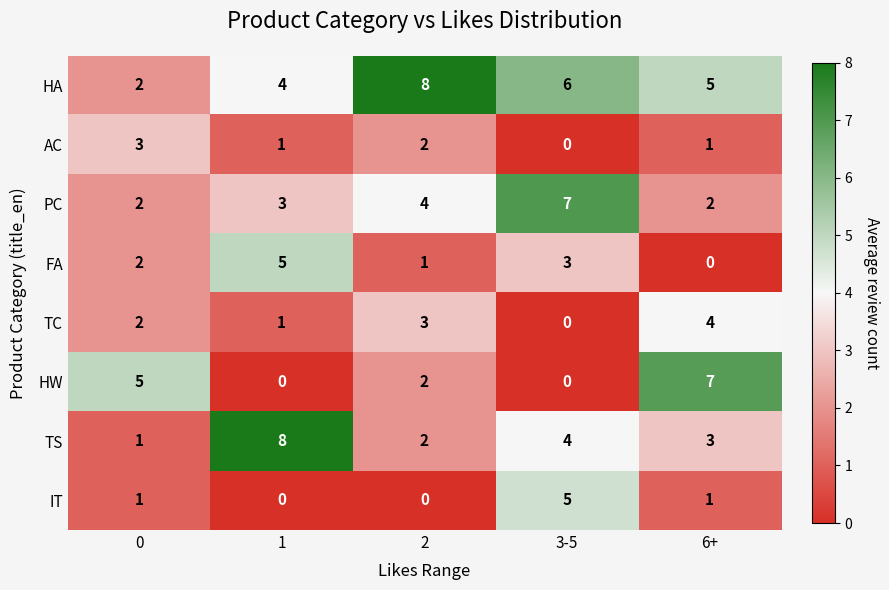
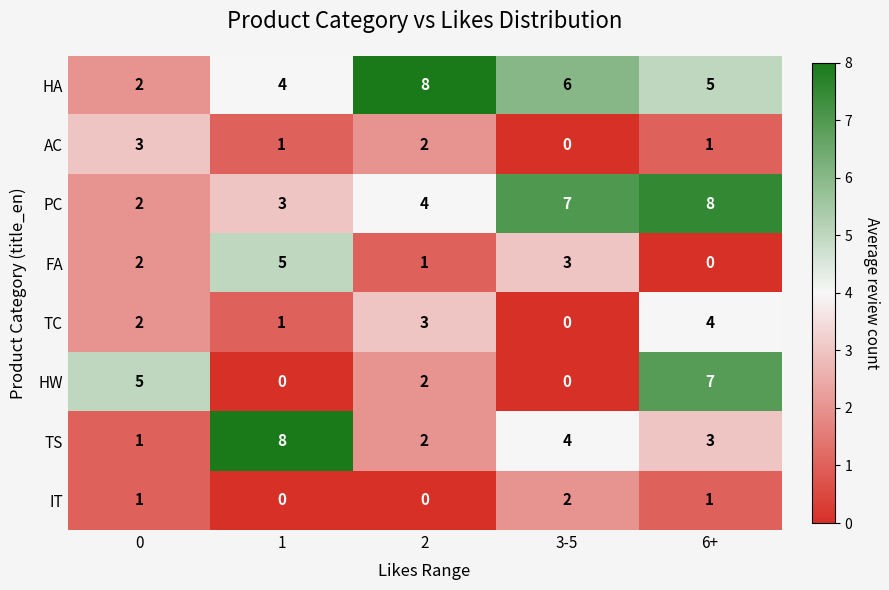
  {
    "HA": {
      "0": 2,
      "1": 4,
      "2": 8,
      "3-5": 6,
      "6+": 5
    },
    "AC": {
      "0": 3,
      "1": 1,
      "2": 2,
      "3-5": 0,
      "6+": 1
    },
    "PC": {
      "0": 2,
      "1": 3,
      "2": 4,
      "3-5": 7,
-     "6+": 2
+     "6+": 8
    },
    "FA": {
      "0": 2,
      "1": 5,
      "2": 1,
      "3-5": 3,
      "6+": 0
    },
    "TC": {
      "0": 2,
      "1": 1,
      "2": 3,
      "3-5": 0,
      "6+": 4
    },
    "HW": {
      "0": 5,
      "1": 0,
      "2": 2,
      "3-5": 0,
      "6+": 7
    },
    "TS": {
      "0": 1,
      "1": 8,
      "2": 2,
      "3-5": 4,
      "6+": 3
    },
    "IT": {
      "0": 1,
      "1": 0,
      "2": 0,
-     "3-5": 5,
+     "3-5": 2,
      "6+": 1
    }
  }
